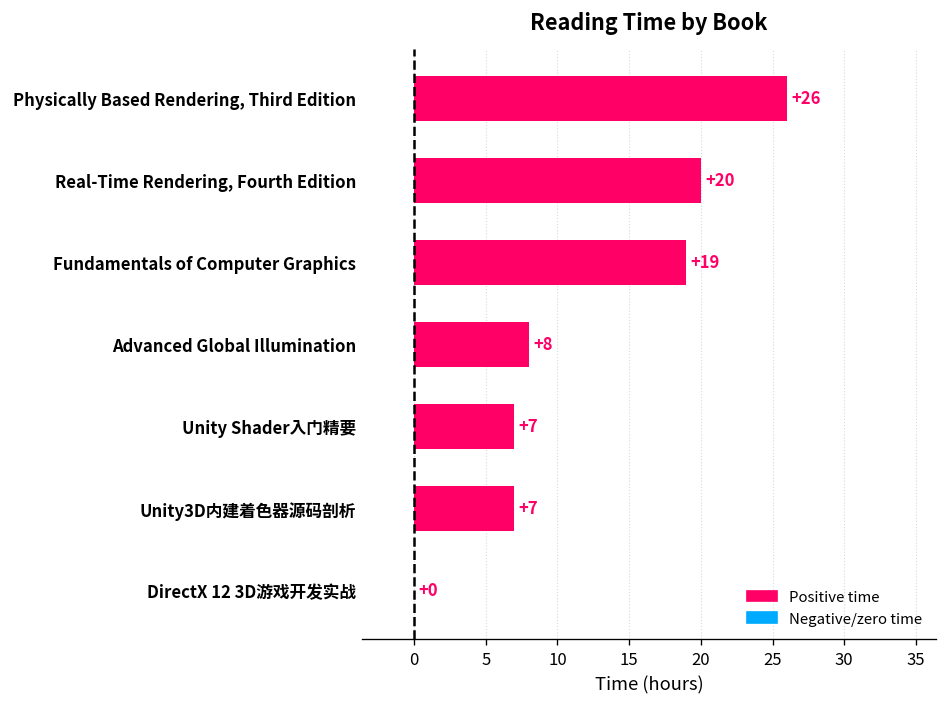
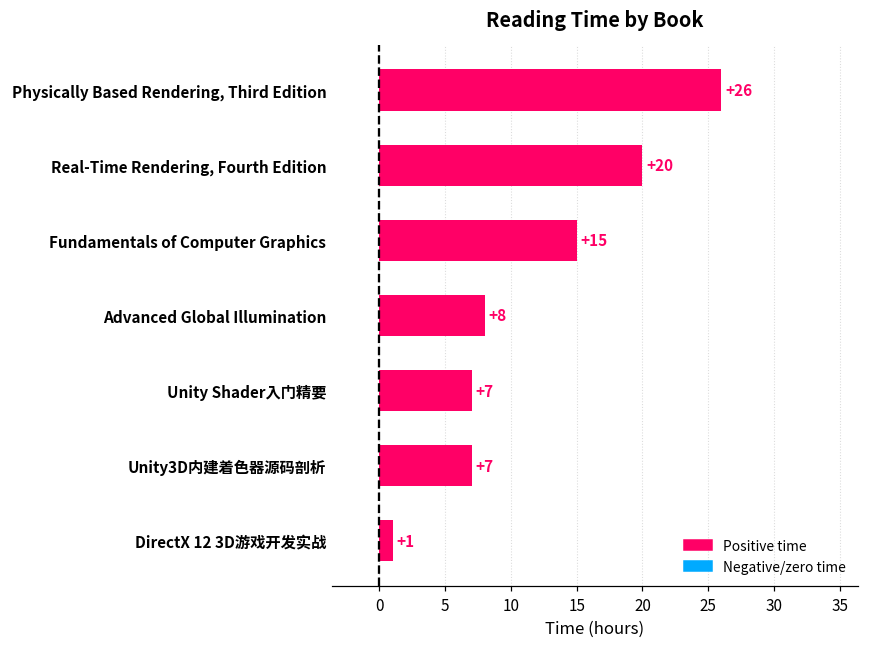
  {
    "Physically Based Rendering, Third Edition": "+26",
    "Real-Time Rendering, Fourth Edition": "+20",
-   "Fundamentals of Computer Graphics": "+19",
+   "Fundamentals of Computer Graphics": "+15",
    "Advanced Global Illumination": "+8",
    "Unity Shader入门精要": "+7",
    "Unity3D内建着色器源码剖析": "+7",
-   "DirectX 12 3D游戏开发实战": "+0"
+   "DirectX 12 3D游戏开发实战": "+1"
  }
